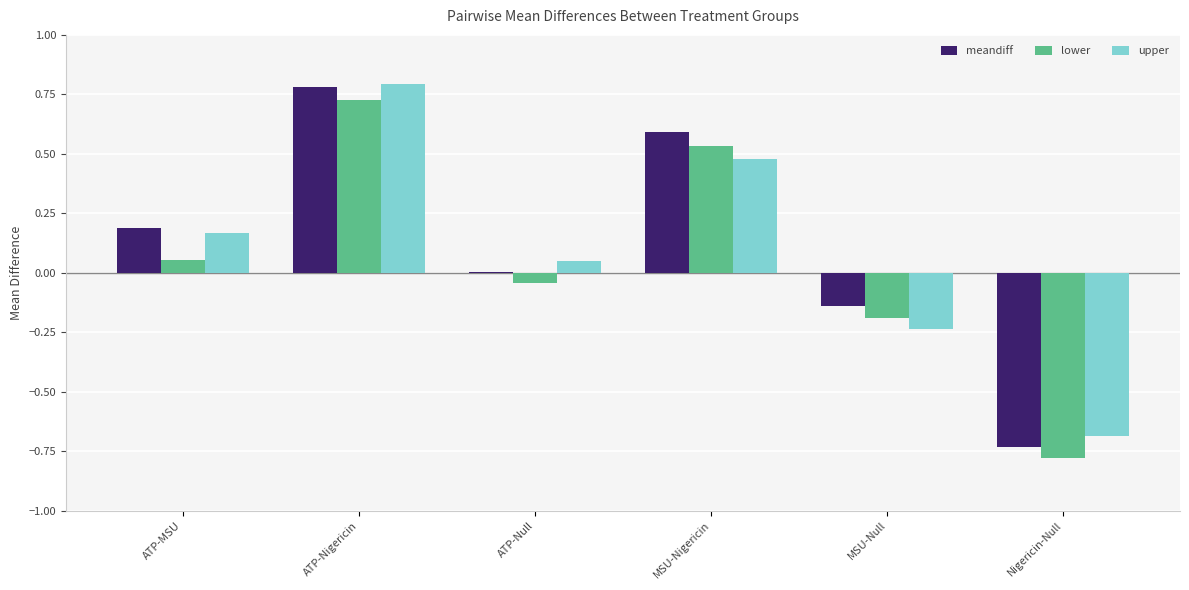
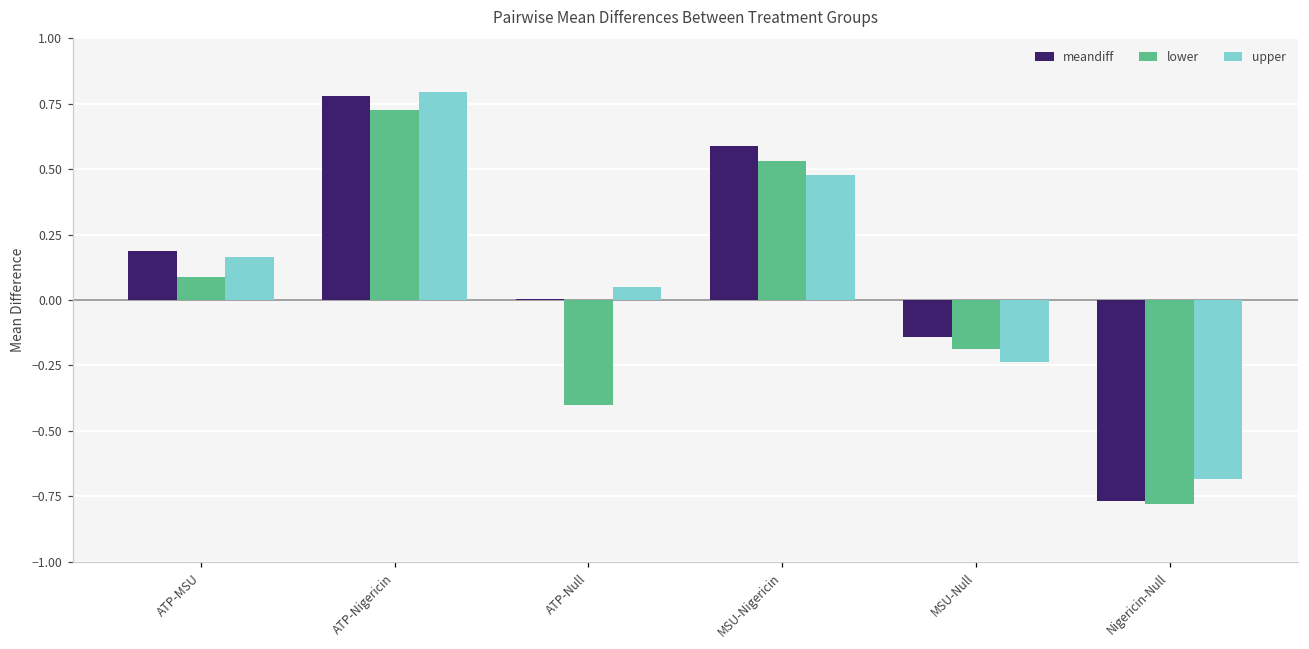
  {
    "meandiff": {
      "ATP-MSU": 0.19,
      "ATP-Nigericin": 0.78,
      "MSU-Nigericin": 0.59,
      "MSU-Null": -0.14,
-     "Nigericin-Null": -0.73
+     "Nigericin-Null": -0.77
    },
    "lower": {
-     "ATP-MSU": 0.05,
+     "ATP-MSU": 0.09,
      "ATP-Nigericin": 0.73,
-     "ATP-Null": -0.04,
+     "ATP-Null": -0.40,
      "MSU-Nigericin": 0.53,
      "MSU-Null": -0.19,
      "Nigericin-Null": -0.78
    },
    "upper": {
      "ATP-MSU": 0.17,
      "ATP-Nigericin": 0.79,
      "ATP-Null": 0.05,
      "MSU-Nigericin": 0.48,
      "MSU-Null": -0.24,
      "Nigericin-Null": -0.69
    }
  }
